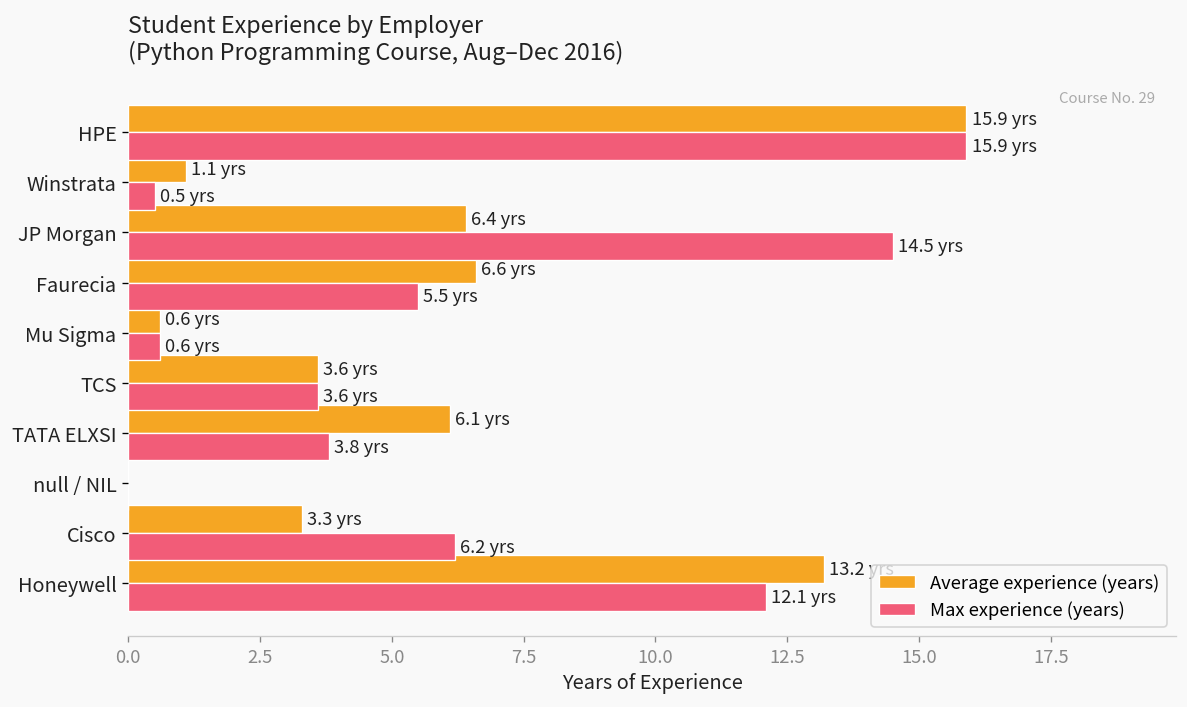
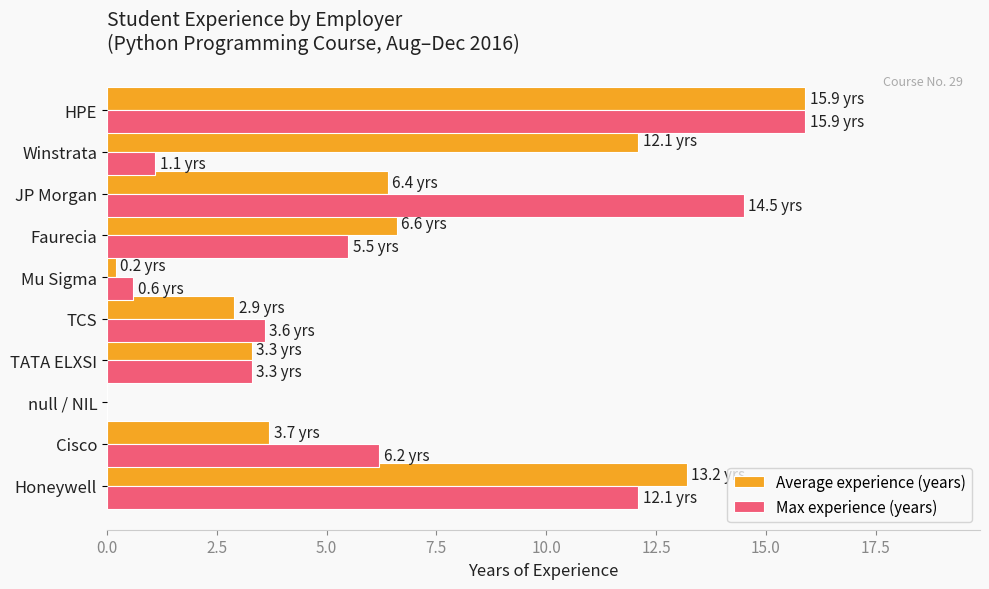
  {
    "Average experience (years)": {
      "HPE": 15.9,
-     "Winstrata": 1.1,
+     "Winstrata": 12.1,
      "JP Morgan": 6.4,
      "Faurecia": 6.6,
-     "Mu Sigma": 0.6,
-     "TCS": 3.6,
-     "TATA ELXSI": 6.1,
-     "Cisco": 3.3
+     "Mu Sigma": 0.2,
+     "TCS": 2.9,
+     "TATA ELXSI": 3.3,
+     "Cisco": 3.7
    },
    "Max experience (years)": {
      "HPE": 15.9,
-     "Winstrata": 0.5,
+     "Winstrata": 1.1,
      "JP Morgan": 14.5,
      "Faurecia": 5.5,
      "Mu Sigma": 0.6,
      "TCS": 3.6,
-     "TATA ELXSI": 3.8,
+     "TATA ELXSI": 3.3,
      "Cisco": 6.2,
      "Honeywell": 12.1
    }
  }
